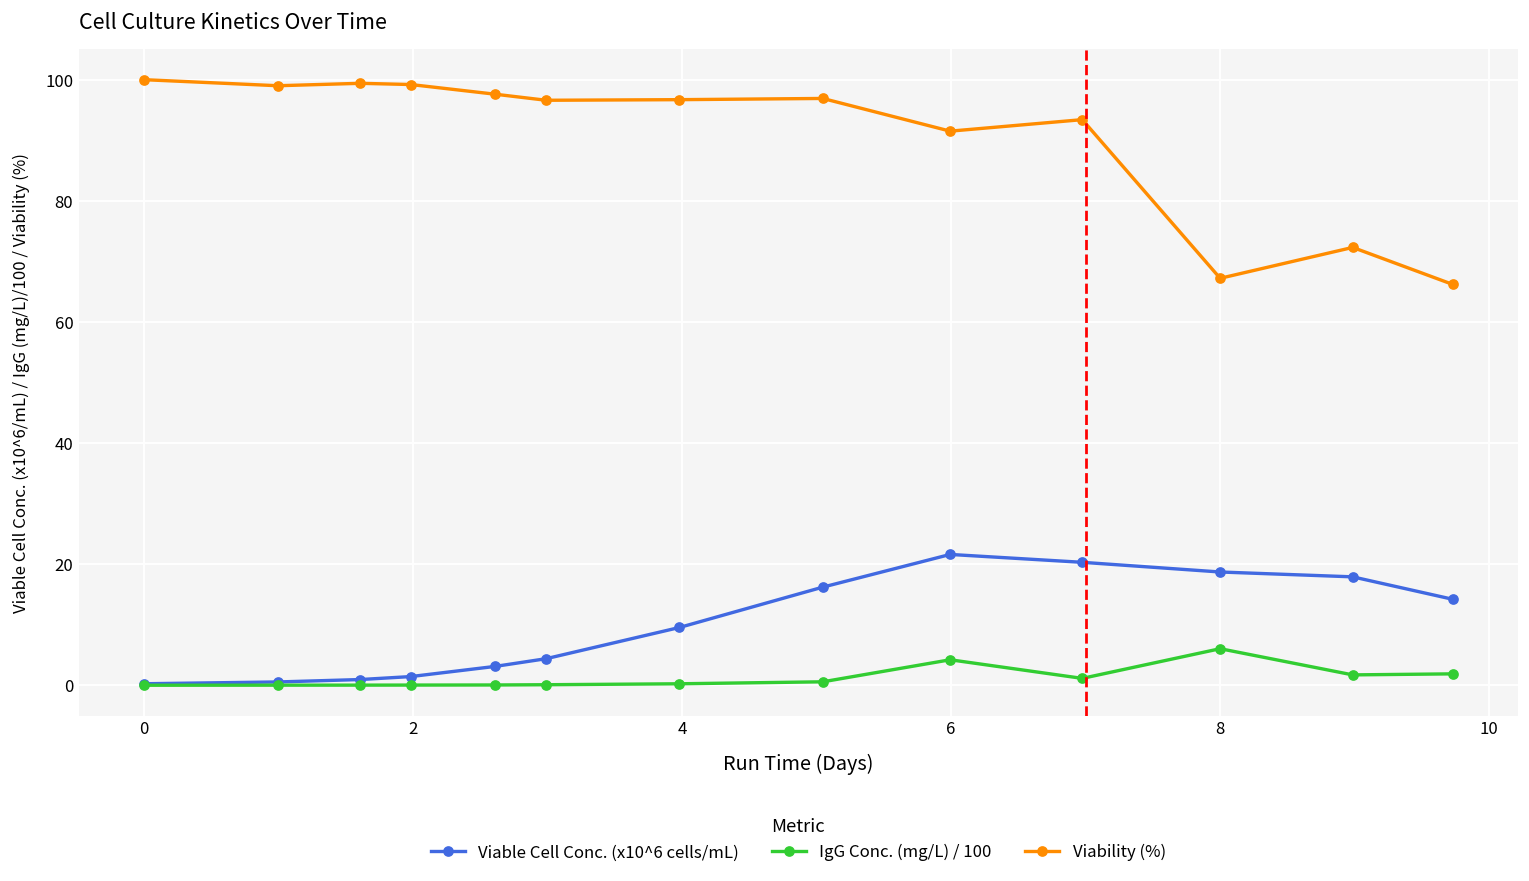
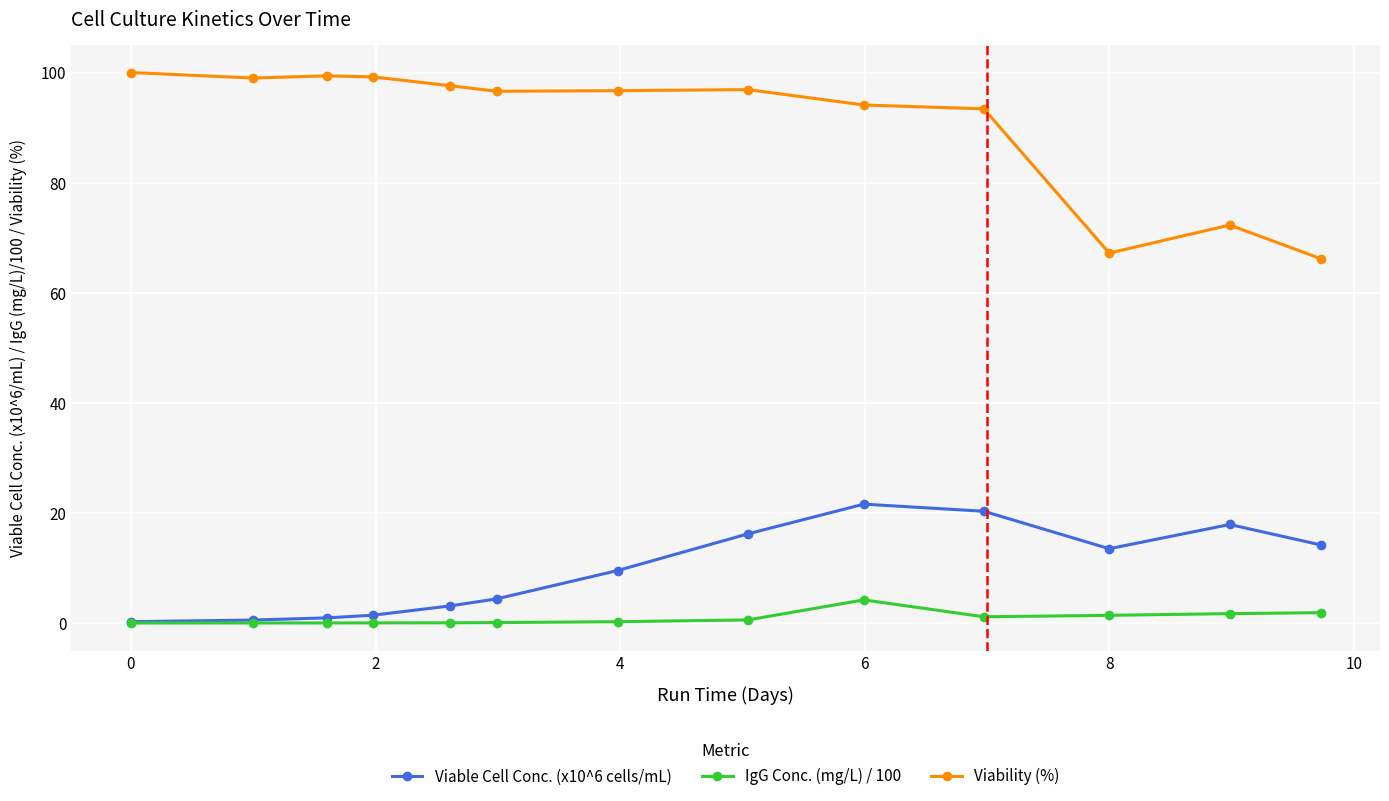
  {
    "Viable Cell Conc. (x10^6 cells/mL)": {
      "6": 22,
-     "8": 19
+     "8": 14
    },
    "IgG Conc. (mg/L) / 100": {
      "6": 4,
-     "8": 6
+     "8": 1
    },
    "Viability (%)": {
      "0": 100,
-     "6": 92,
+     "6": 94,
      "8": 67
    }
  }
